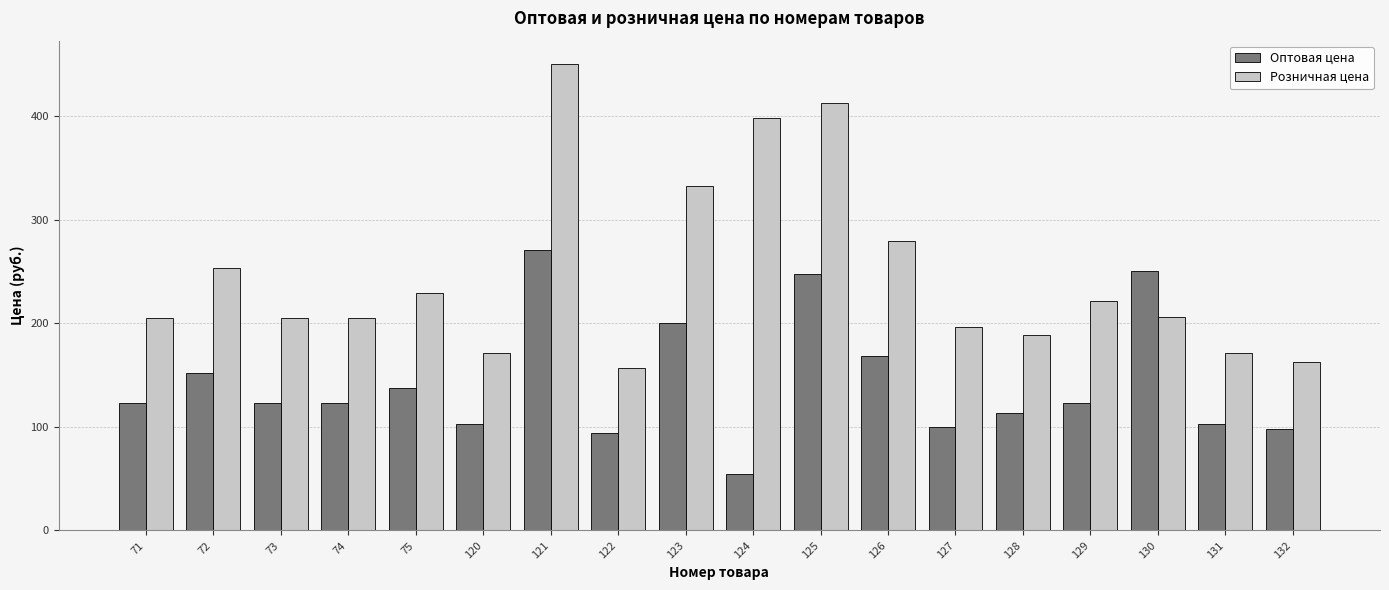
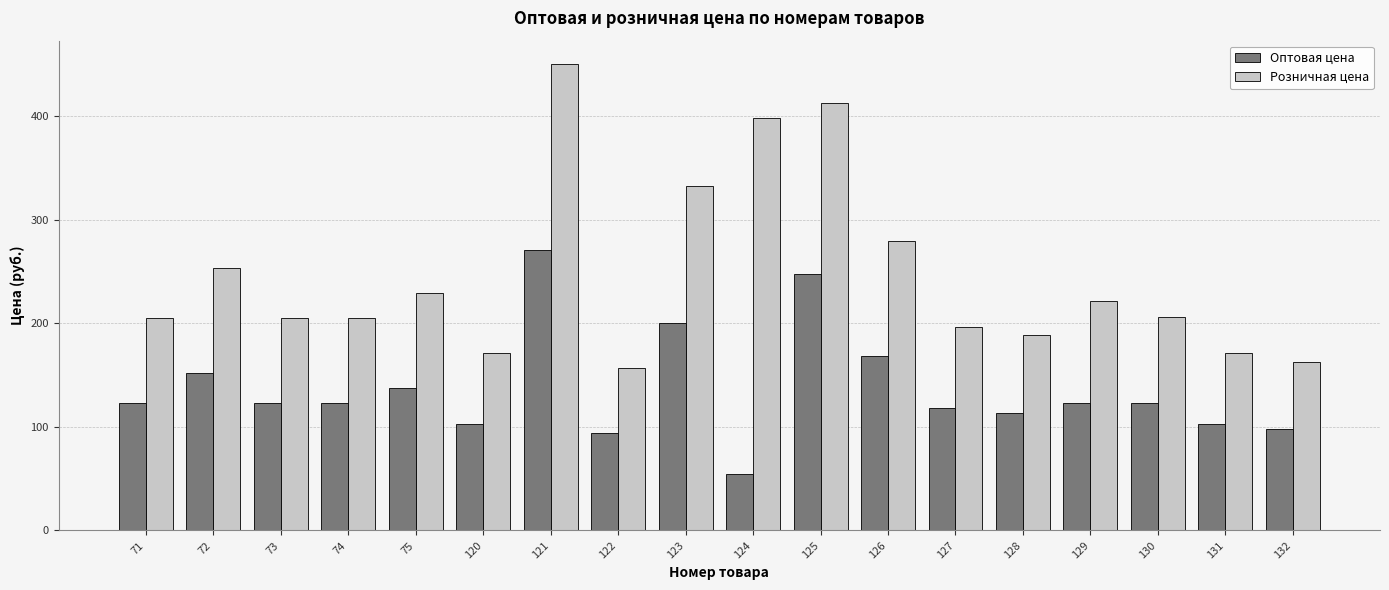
  {
    "Оптовая цена": {
      "71": 123,
      "72": 152,
      "73": 123,
      "74": 123,
      "75": 138,
      "120": 103,
      "121": 271,
      "122": 95,
      "123": 200,
      "124": 55,
      "125": 248,
      "126": 168,
-     "127": 100,
+     "127": 118,
      "128": 114,
      "129": 124,
-     "130": 251,
+     "130": 124,
      "131": 103,
      "132": 98
    },
    "Розничная цена": {
      "71": 205,
      "72": 253,
      "73": 205,
      "74": 205,
      "75": 229,
      "120": 171,
      "121": 450,
      "122": 157,
      "123": 333,
      "124": 398,
      "125": 413,
      "126": 280,
      "127": 196,
      "128": 189,
      "129": 221,
      "130": 206,
      "131": 171,
      "132": 162
    }
  }
